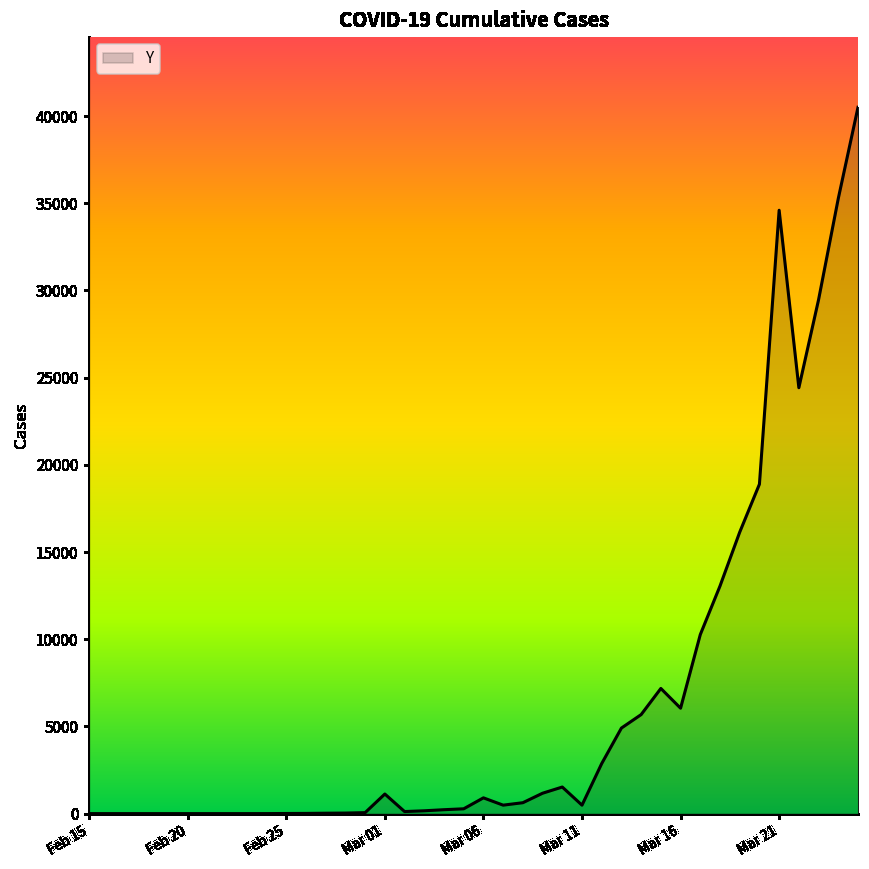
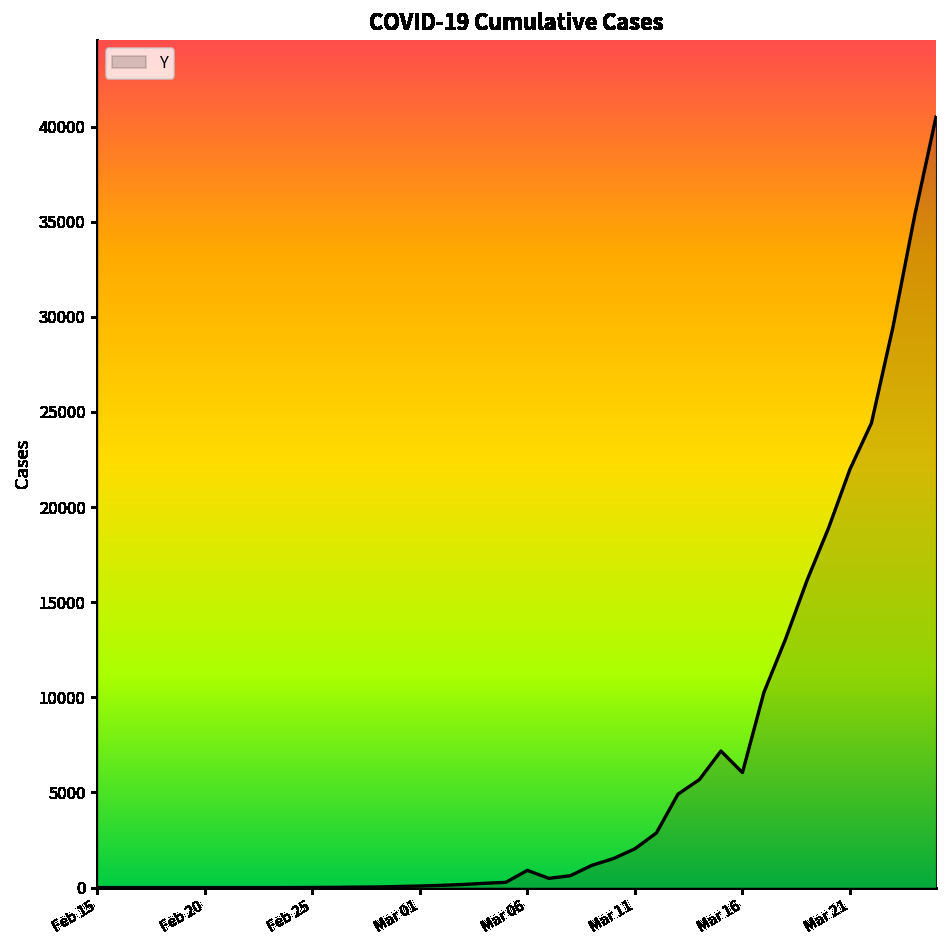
  {
    "Feb 15": 0,
    "Feb 20": 0,
    "Feb 25": 0,
-   "Mar 01": 1100,
+   "Mar 01": 100,
    "Mar 06": 900,
-   "Mar 11": 500,
+   "Mar 11": 2000,
    "Mar 16": 6000,
-   "Mar 21": 34600
+   "Mar 21": 22000
  }
